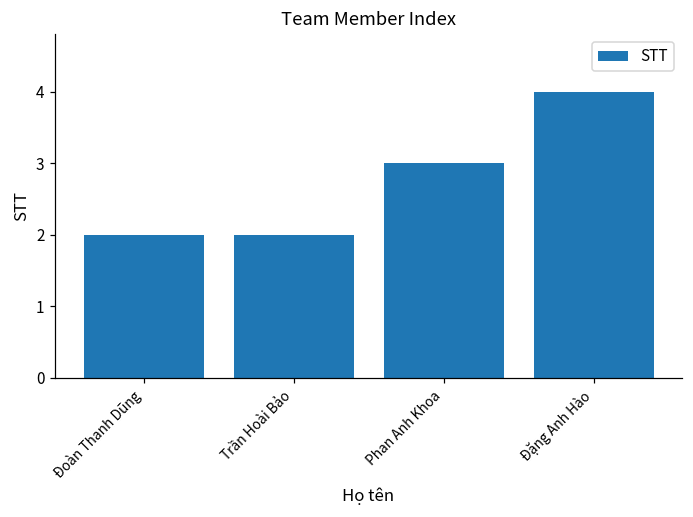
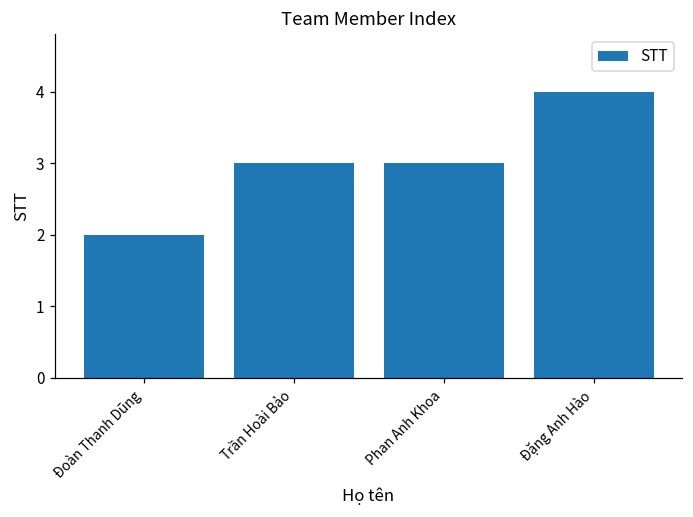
  {
    "Đoàn Thanh Dũng": 2,
-   "Trần Hoài Bảo": 2,
+   "Trần Hoài Bảo": 3,
    "Phan Anh Khoa": 3,
    "Đặng Anh Hào": 4
  }
